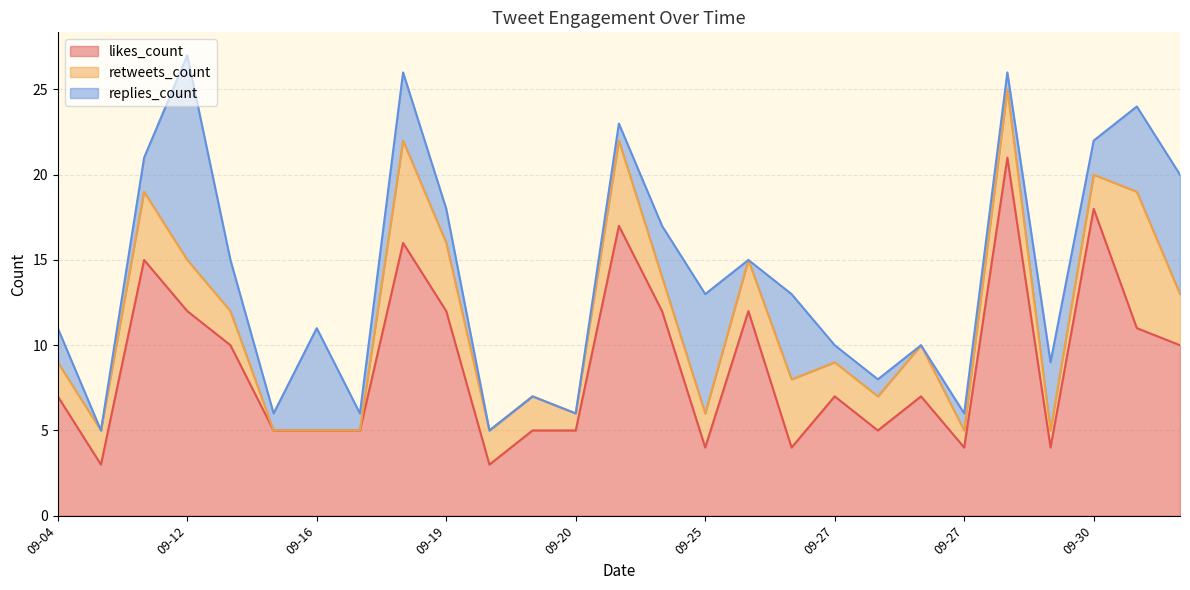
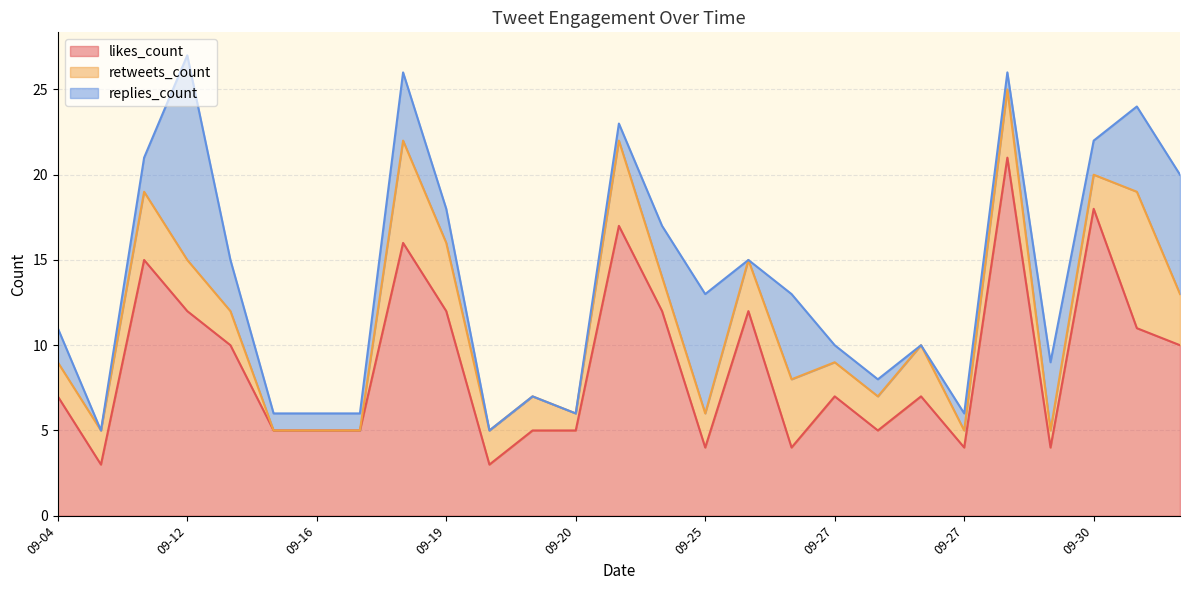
  {
    "replies_count": {
      "09-04": 2,
-     "09-16": 6,
+     "09-16": 1,
      "09-19": 2,
      "09-25": 7
    }
  }
